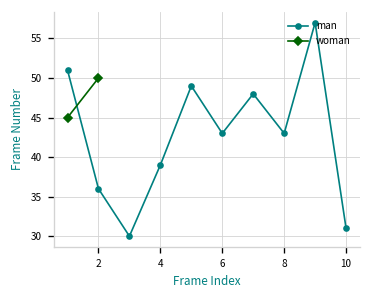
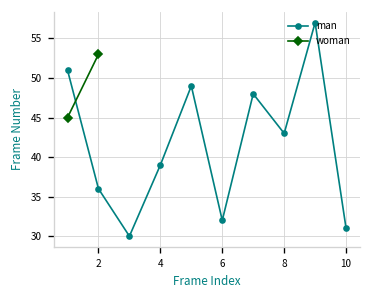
  {
    "man": {
      "2": 36,
      "4": 39,
-     "6": 43,
+     "6": 32,
      "8": 43,
      "10": 31
    },
    "woman": {
-     "2": 50
+     "2": 53
    }
  }
